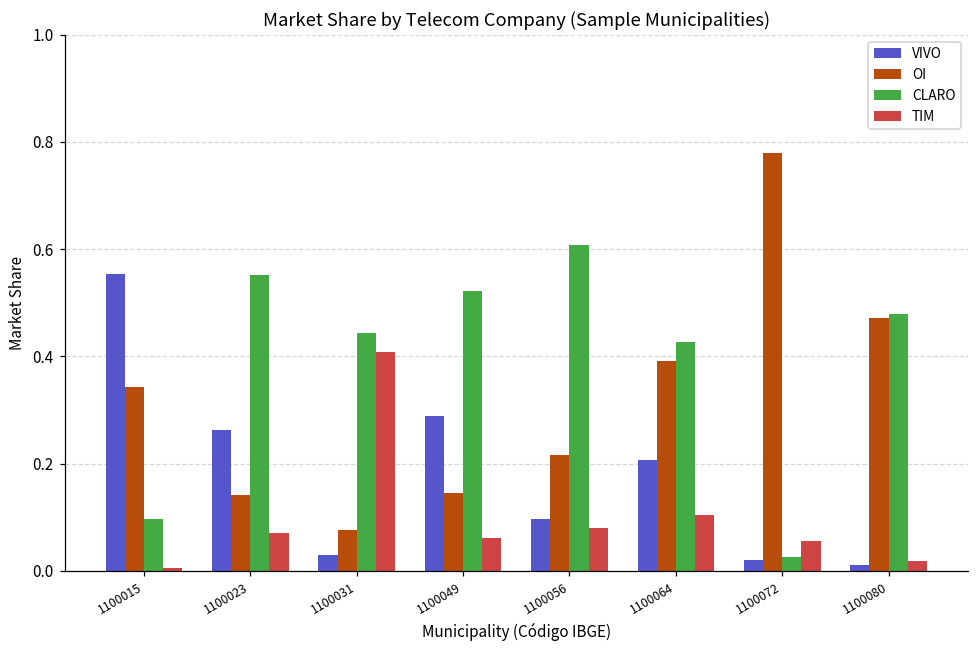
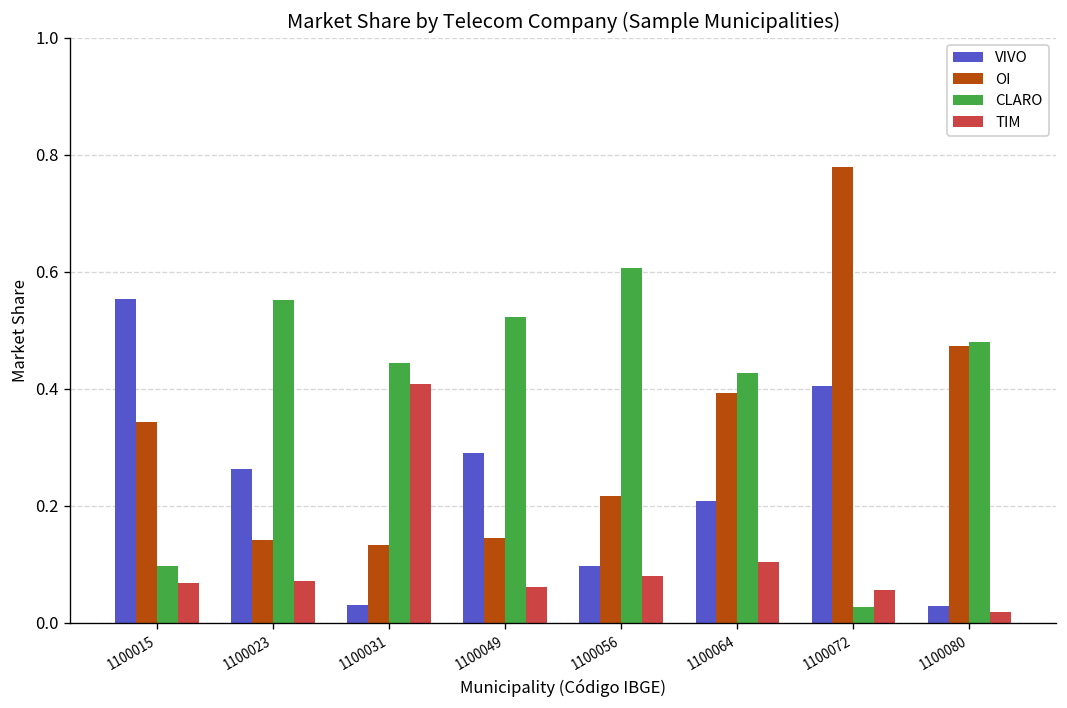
  {
    "VIVO": {
      "1100015": 0.55,
      "1100023": 0.26,
      "1100031": 0.03,
      "1100049": 0.29,
      "1100056": 0.10,
      "1100064": 0.21,
-     "1100072": 0.02,
-     "1100080": 0.01
+     "1100072": 0.41,
+     "1100080": 0.03
    },
    "OI": {
      "1100015": 0.34,
      "1100023": 0.14,
-     "1100031": 0.08,
+     "1100031": 0.13,
      "1100049": 0.14,
      "1100056": 0.22,
      "1100064": 0.39,
      "1100072": 0.78,
      "1100080": 0.47
    },
    "CLARO": {
      "1100015": 0.10,
      "1100023": 0.55,
      "1100031": 0.44,
      "1100049": 0.52,
      "1100056": 0.61,
      "1100064": 0.43,
      "1100072": 0.03,
      "1100080": 0.48
    },
    "TIM": {
-     "1100015": 0.01,
+     "1100015": 0.07,
      "1100023": 0.07,
      "1100031": 0.41,
      "1100049": 0.06,
      "1100056": 0.08,
      "1100064": 0.10,
      "1100072": 0.06,
      "1100080": 0.02
    }
  }
